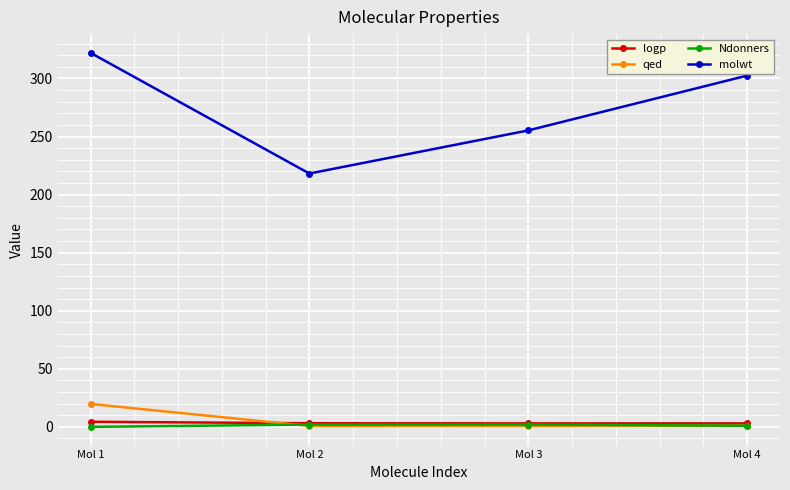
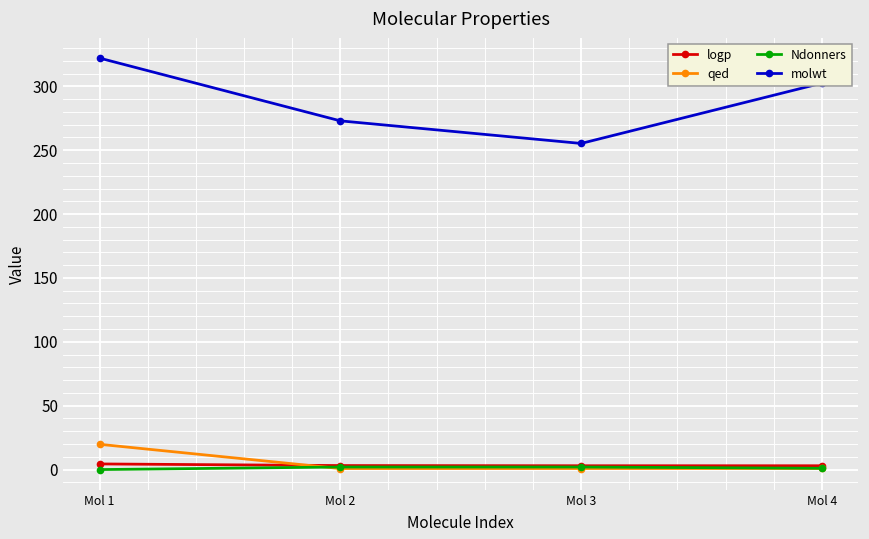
  {
    "logp": {
      "Mol 1": 4
    },
    "qed": {
      "Mol 1": 20
    },
    "Ndonners": {
      "Mol 1": 0
    },
    "molwt": {
      "Mol 1": 322,
-     "Mol 2": 218,
+     "Mol 2": 273,
      "Mol 3": 255,
      "Mol 4": 302
    }
  }
